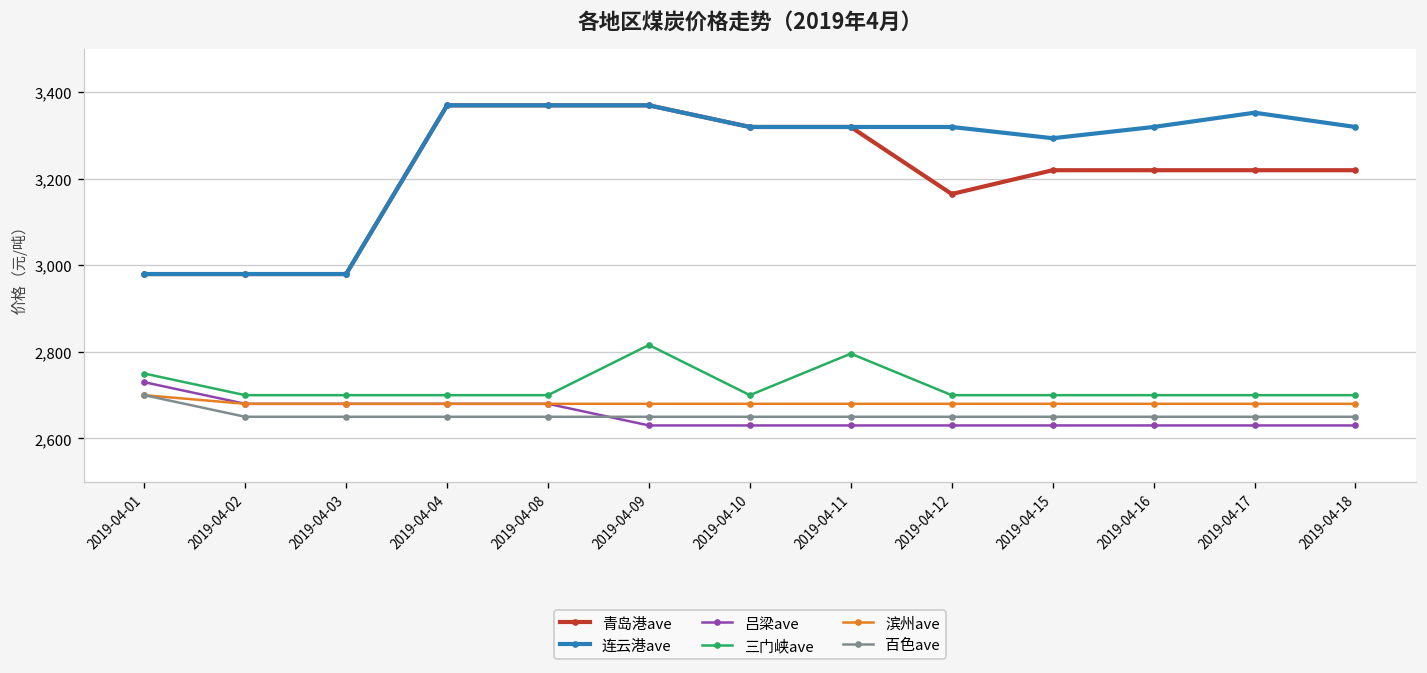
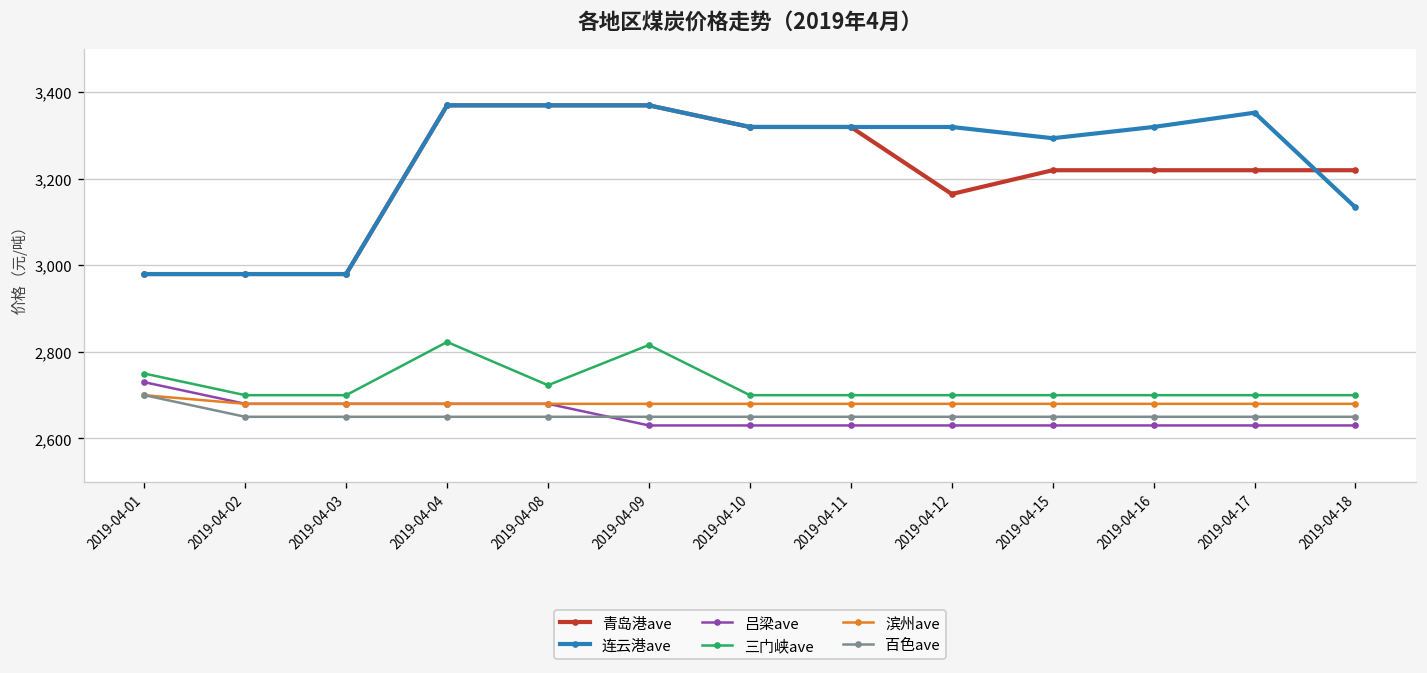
  {
    "青岛港ave": {
      "2019-04-12": "3,170",
      "2019-04-15": "3,220",
      "2019-04-16": "3,220",
      "2019-04-17": "3,220",
      "2019-04-18": "3,220"
    },
    "连云港ave": {
      "2019-04-12": "3,320",
      "2019-04-15": "3,290",
      "2019-04-16": "3,320",
      "2019-04-17": "3,350",
-     "2019-04-18": "3,320"
+     "2019-04-18": "3,130"
    },
    "吕梁ave": {
      "2019-04-01": "2,730",
      "2019-04-09": "2,630",
      "2019-04-10": "2,630",
      "2019-04-11": "2,630",
      "2019-04-12": "2,630",
      "2019-04-15": "2,630",
      "2019-04-16": "2,630",
      "2019-04-17": "2,630",
      "2019-04-18": "2,630"
    },
    "三门峡ave": {
      "2019-04-01": "2,750",
      "2019-04-02": "2,700",
      "2019-04-03": "2,700",
-     "2019-04-04": "2,700",
-     "2019-04-08": "2,700",
+     "2019-04-04": "2,820",
+     "2019-04-08": "2,720",
      "2019-04-09": "2,820",
      "2019-04-10": "2,700",
-     "2019-04-11": "2,800",
+     "2019-04-11": "2,700",
      "2019-04-12": "2,700",
      "2019-04-15": "2,700",
      "2019-04-16": "2,700",
      "2019-04-17": "2,700",
      "2019-04-18": "2,700"
    },
    "滨州ave": {
      "2019-04-09": "2,680",
      "2019-04-10": "2,680",
      "2019-04-11": "2,680",
      "2019-04-12": "2,680",
      "2019-04-15": "2,680",
      "2019-04-16": "2,680",
      "2019-04-17": "2,680",
      "2019-04-18": "2,680"
    },
    "百色ave": {
      "2019-04-02": "2,650",
      "2019-04-03": "2,650",
      "2019-04-04": "2,650",
      "2019-04-08": "2,650",
      "2019-04-09": "2,650",
      "2019-04-10": "2,650",
      "2019-04-11": "2,650",
      "2019-04-12": "2,650",
      "2019-04-15": "2,650",
      "2019-04-16": "2,650",
      "2019-04-17": "2,650",
      "2019-04-18": "2,650"
    }
  }
